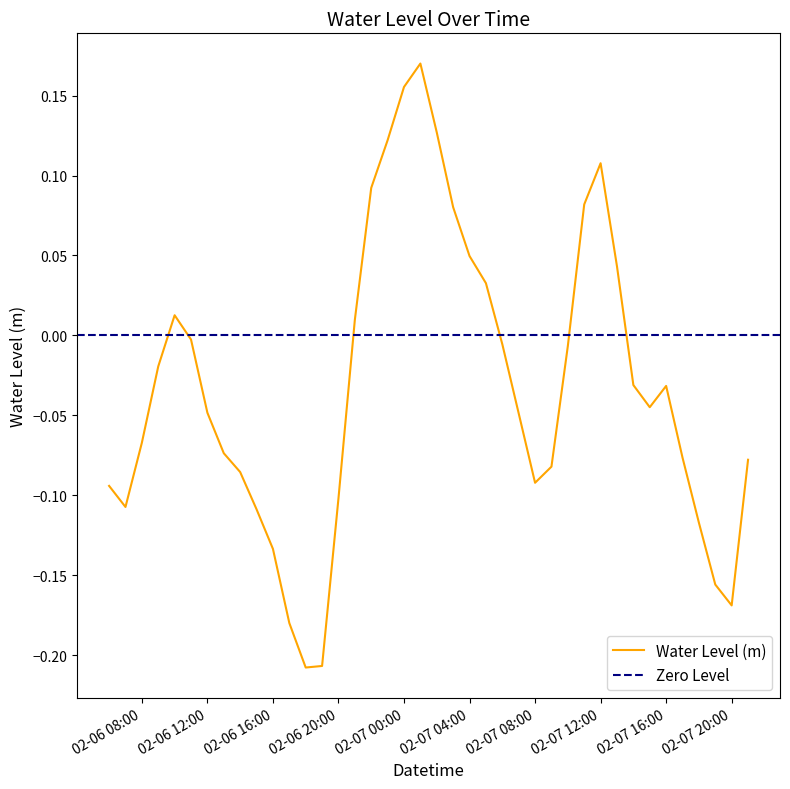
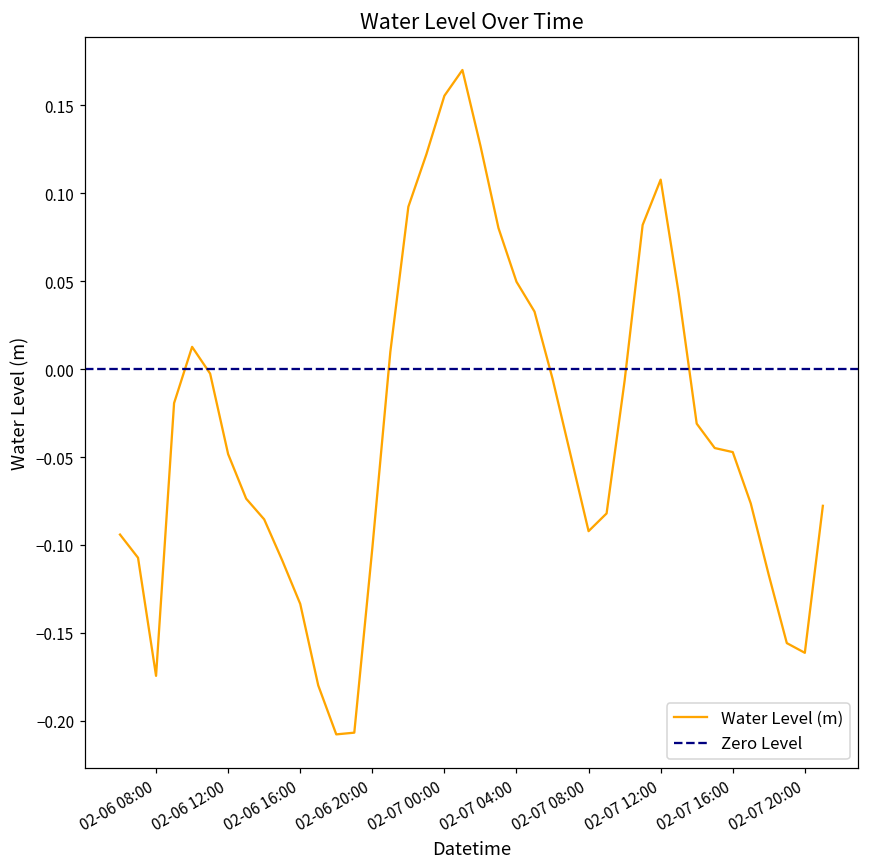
  {
-   "02-06 08:00": -0.067,
+   "02-06 08:00": -0.174,
    "02-06 12:00": -0.048,
    "02-06 16:00": -0.133,
    "02-06 20:00": -0.102,
    "02-07 00:00": 0.155,
    "02-07 04:00": 0.050,
    "02-07 08:00": -0.092,
    "02-07 12:00": 0.108,
-   "02-07 16:00": -0.032,
-   "02-07 20:00": -0.169
+   "02-07 16:00": -0.047,
+   "02-07 20:00": -0.161
  }
